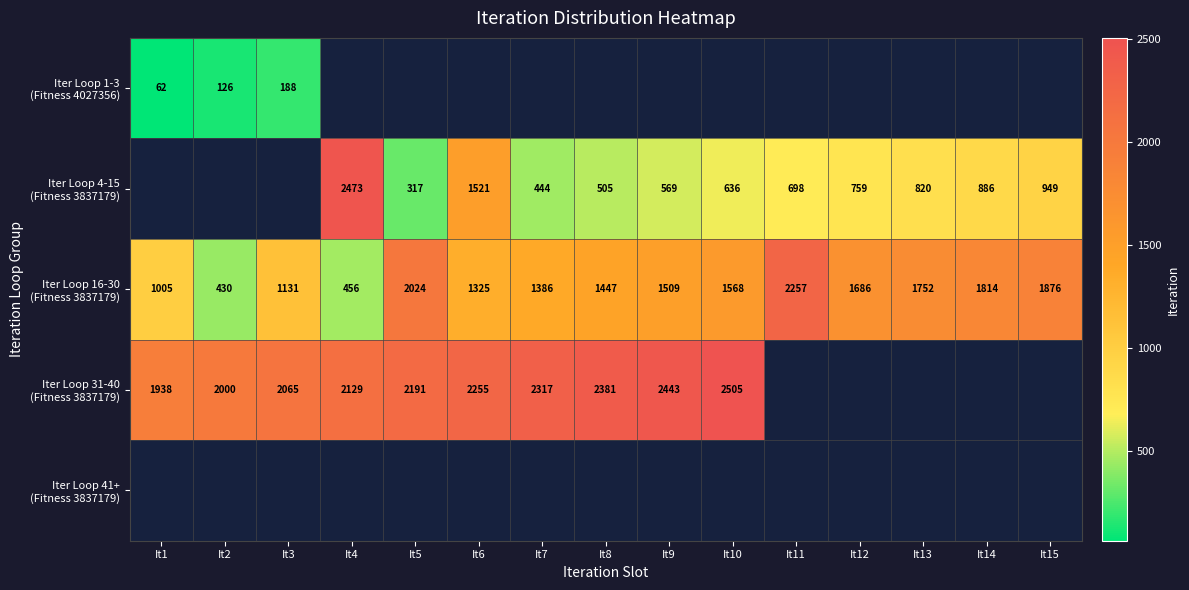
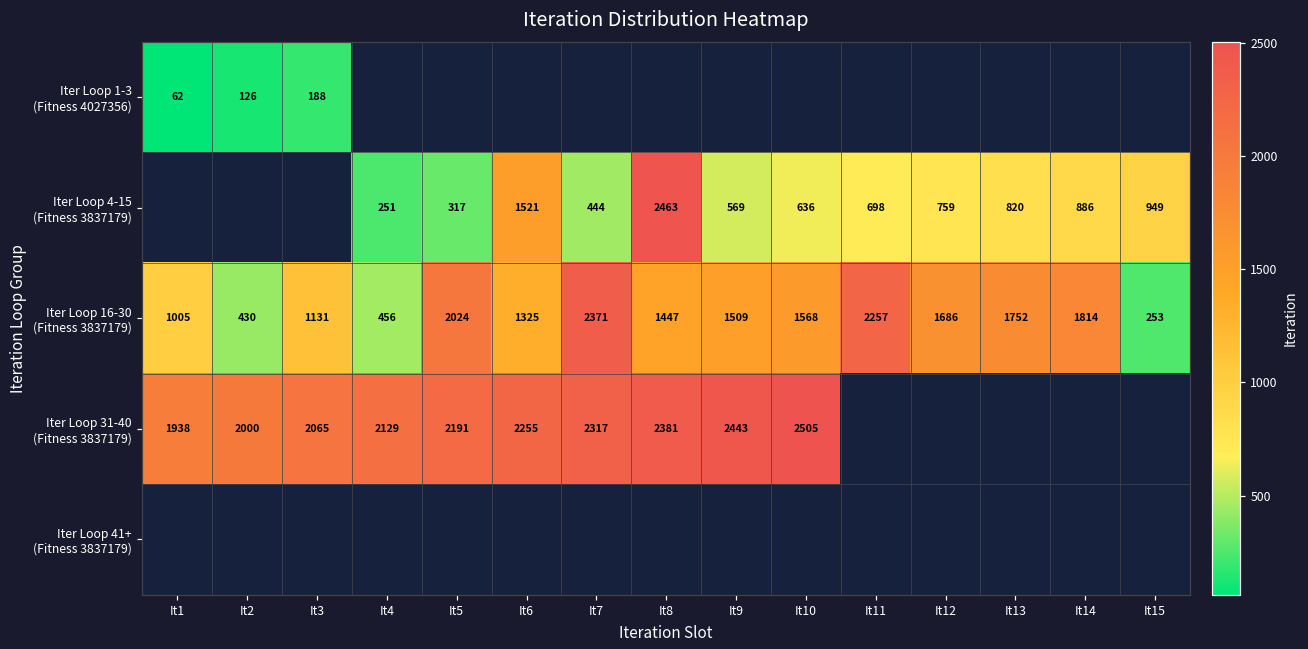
  {
    "Iter Loop 1-3 (Fitness 4027356)": {
      "It1": 62,
      "It2": 126,
      "It3": 188
    },
    "Iter Loop 4-15 (Fitness 3837179)": {
-     "It4": 2473,
+     "It4": 251,
      "It5": 317,
      "It6": 1521,
      "It7": 444,
-     "It8": 505,
+     "It8": 2463,
      "It9": 569,
      "It10": 636,
      "It11": 698,
      "It12": 759,
      "It13": 820,
      "It14": 886,
      "It15": 949
    },
    "Iter Loop 16-30 (Fitness 3837179)": {
      "It1": 1005,
      "It2": 430,
      "It3": 1131,
      "It4": 456,
      "It5": 2024,
      "It6": 1325,
-     "It7": 1386,
+     "It7": 2371,
      "It8": 1447,
      "It9": 1509,
      "It10": 1568,
      "It11": 2257,
      "It12": 1686,
      "It13": 1752,
      "It14": 1814,
-     "It15": 1876
+     "It15": 253
    },
    "Iter Loop 31-40 (Fitness 3837179)": {
      "It1": 1938,
      "It2": 2000,
      "It3": 2065,
      "It4": 2129,
      "It5": 2191,
      "It6": 2255,
      "It7": 2317,
      "It8": 2381,
      "It9": 2443,
      "It10": 2505
    }
  }
